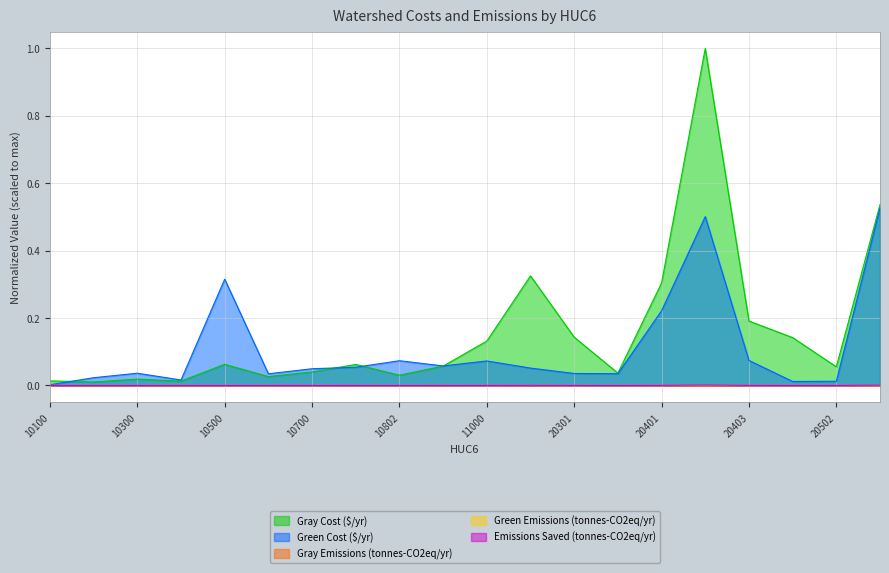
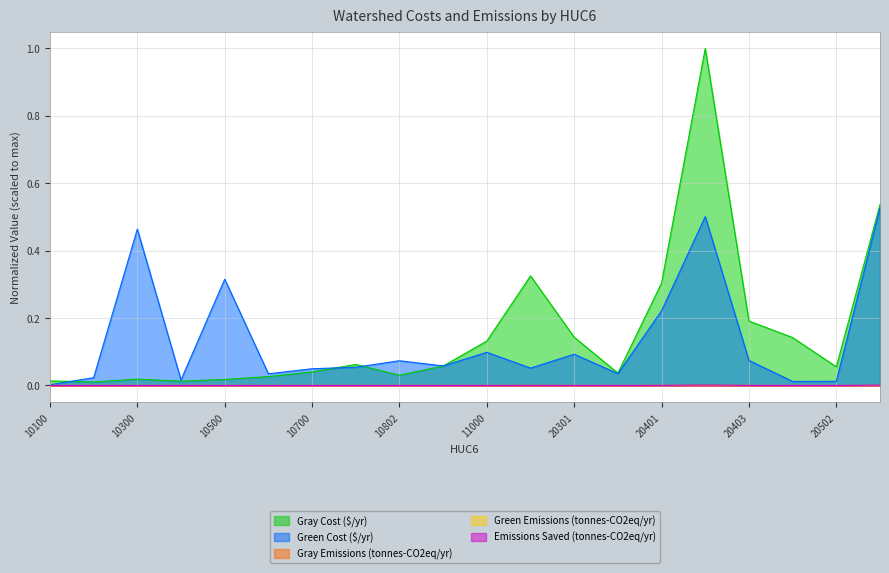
  {
    "Gray Cost ($/yr)": {
      "10100": 0.01,
      "10300": 0.02,
-     "10500": 0.06,
+     "10500": 0.02,
      "10700": 0.04,
      "10802": 0.03,
      "11000": 0.13,
      "20301": 0.14,
      "20401": 0.30,
      "20403": 0.19,
      "20502": 0.06
    },
    "Green Cost ($/yr)": {
-     "10300": 0.04,
+     "10300": 0.46,
      "10500": 0.32,
      "10700": 0.05,
      "10802": 0.07,
-     "11000": 0.07,
-     "20301": 0.04,
+     "11000": 0.10,
+     "20301": 0.09,
      "20401": 0.22,
      "20403": 0.07,
      "20502": 0.01
    },
    "Emissions Saved (tonnes-CO2eq/yr)": {
      "10300": 0.00,
      "10500": 0.00,
      "10700": 0.00,
      "10802": 0.00,
      "11000": 0.00,
      "20301": 0.00,
      "20401": 0.00,
      "20403": 0.00,
      "20502": 0.00
    }
  }
